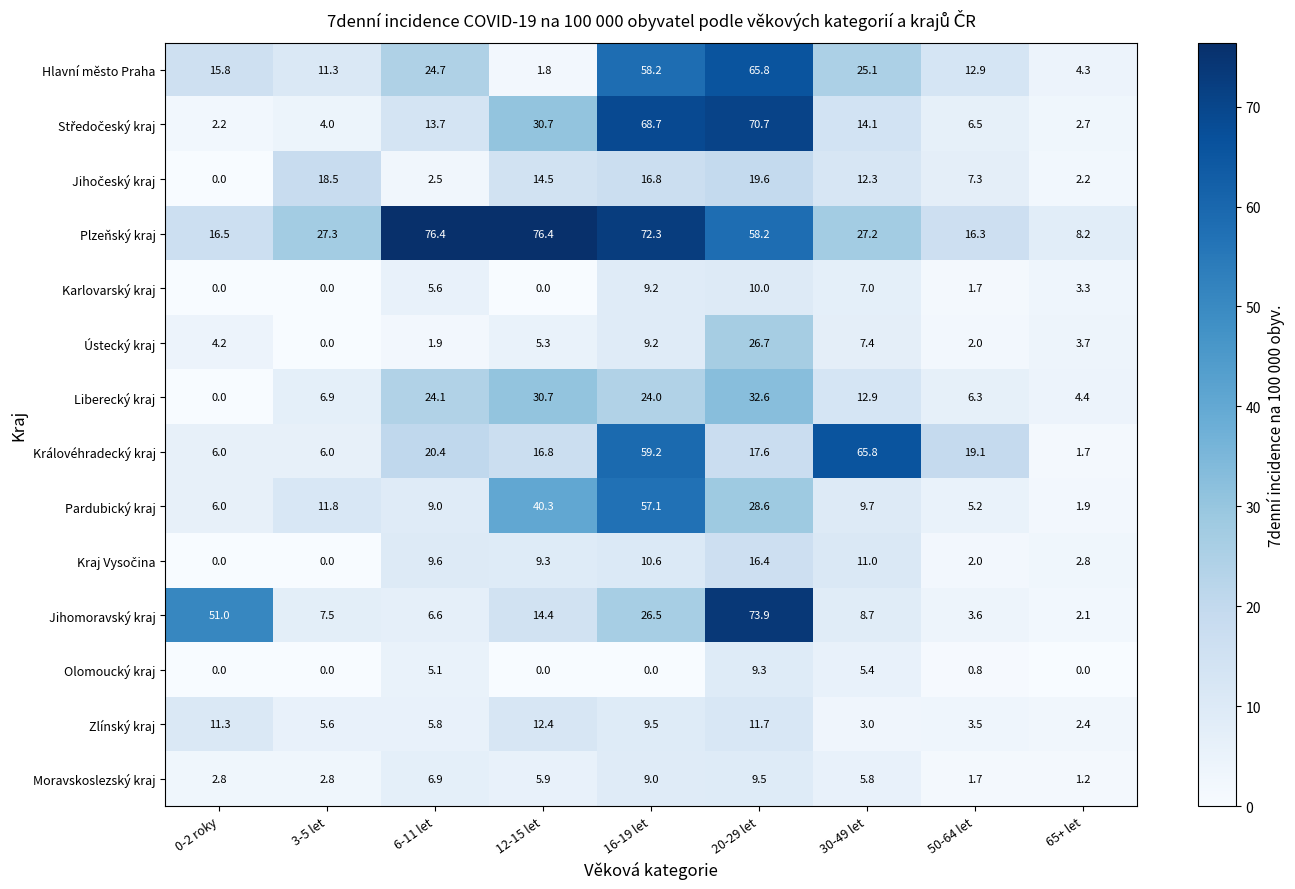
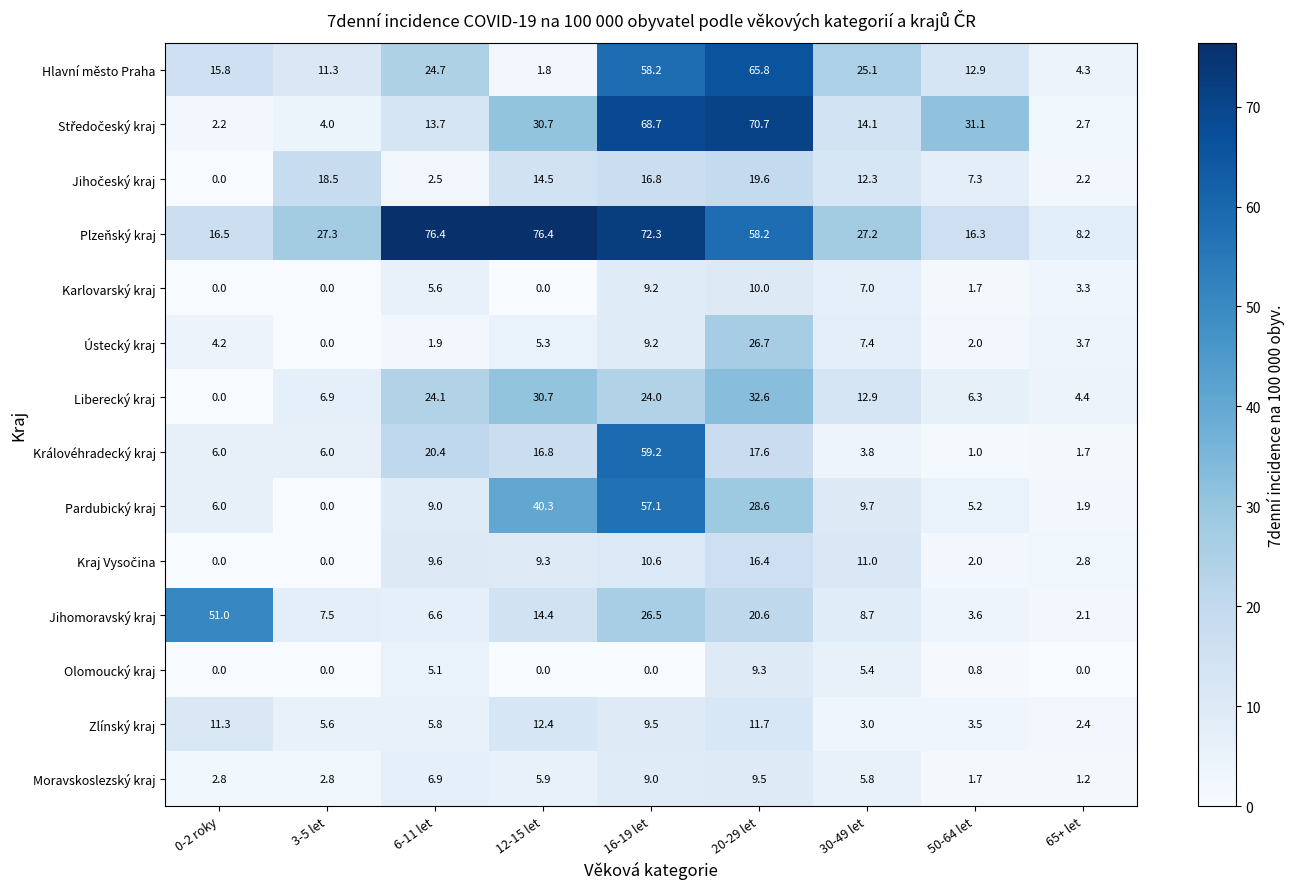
  {
    "Hlavní město Praha": {
      "0-2 roky": 15.8,
      "3-5 let": 11.3,
      "6-11 let": 24.7,
      "12-15 let": 1.8,
      "16-19 let": 58.2,
      "20-29 let": 65.8,
      "30-49 let": 25.1,
      "50-64 let": 12.9,
      "65+ let": 4.3
    },
    "Středočeský kraj": {
      "0-2 roky": 2.2,
      "3-5 let": 4.0,
      "6-11 let": 13.7,
      "12-15 let": 30.7,
      "16-19 let": 68.7,
      "20-29 let": 70.7,
      "30-49 let": 14.1,
-     "50-64 let": 6.5,
+     "50-64 let": 31.1,
      "65+ let": 2.7
    },
    "Jihočeský kraj": {
      "0-2 roky": 0.0,
      "3-5 let": 18.5,
      "6-11 let": 2.5,
      "12-15 let": 14.5,
      "16-19 let": 16.8,
      "20-29 let": 19.6,
      "30-49 let": 12.3,
      "50-64 let": 7.3,
      "65+ let": 2.2
    },
    "Plzeňský kraj": {
      "0-2 roky": 16.5,
      "3-5 let": 27.3,
      "6-11 let": 76.4,
      "12-15 let": 76.4,
      "16-19 let": 72.3,
      "20-29 let": 58.2,
      "30-49 let": 27.2,
      "50-64 let": 16.3,
      "65+ let": 8.2
    },
    "Karlovarský kraj": {
      "0-2 roky": 0.0,
      "3-5 let": 0.0,
      "6-11 let": 5.6,
      "12-15 let": 0.0,
      "16-19 let": 9.2,
      "20-29 let": 10.0,
      "30-49 let": 7.0,
      "50-64 let": 1.7,
      "65+ let": 3.3
    },
    "Ústecký kraj": {
      "0-2 roky": 4.2,
      "3-5 let": 0.0,
      "6-11 let": 1.9,
      "12-15 let": 5.3,
      "16-19 let": 9.2,
      "20-29 let": 26.7,
      "30-49 let": 7.4,
      "50-64 let": 2.0,
      "65+ let": 3.7
    },
    "Liberecký kraj": {
      "0-2 roky": 0.0,
      "3-5 let": 6.9,
      "6-11 let": 24.1,
      "12-15 let": 30.7,
      "16-19 let": 24.0,
      "20-29 let": 32.6,
      "30-49 let": 12.9,
      "50-64 let": 6.3,
      "65+ let": 4.4
    },
    "Královéhradecký kraj": {
      "0-2 roky": 6.0,
      "3-5 let": 6.0,
      "6-11 let": 20.4,
      "12-15 let": 16.8,
      "16-19 let": 59.2,
      "20-29 let": 17.6,
-     "30-49 let": 65.8,
-     "50-64 let": 19.1,
+     "30-49 let": 3.8,
+     "50-64 let": 1.0,
      "65+ let": 1.7
    },
    "Pardubický kraj": {
      "0-2 roky": 6.0,
-     "3-5 let": 11.8,
+     "3-5 let": 0.0,
      "6-11 let": 9.0,
      "12-15 let": 40.3,
      "16-19 let": 57.1,
      "20-29 let": 28.6,
      "30-49 let": 9.7,
      "50-64 let": 5.2,
      "65+ let": 1.9
    },
    "Kraj Vysočina": {
      "0-2 roky": 0.0,
      "3-5 let": 0.0,
      "6-11 let": 9.6,
      "12-15 let": 9.3,
      "16-19 let": 10.6,
      "20-29 let": 16.4,
      "30-49 let": 11.0,
      "50-64 let": 2.0,
      "65+ let": 2.8
    },
    "Jihomoravský kraj": {
      "0-2 roky": 51.0,
      "3-5 let": 7.5,
      "6-11 let": 6.6,
      "12-15 let": 14.4,
      "16-19 let": 26.5,
-     "20-29 let": 73.9,
+     "20-29 let": 20.6,
      "30-49 let": 8.7,
      "50-64 let": 3.6,
      "65+ let": 2.1
    },
    "Olomoucký kraj": {
      "0-2 roky": 0.0,
      "3-5 let": 0.0,
      "6-11 let": 5.1,
      "12-15 let": 0.0,
      "16-19 let": 0.0,
      "20-29 let": 9.3,
      "30-49 let": 5.4,
      "50-64 let": 0.8,
      "65+ let": 0.0
    },
    "Zlínský kraj": {
      "0-2 roky": 11.3,
      "3-5 let": 5.6,
      "6-11 let": 5.8,
      "12-15 let": 12.4,
      "16-19 let": 9.5,
      "20-29 let": 11.7,
      "30-49 let": 3.0,
      "50-64 let": 3.5,
      "65+ let": 2.4
    },
    "Moravskoslezský kraj": {
      "0-2 roky": 2.8,
      "3-5 let": 2.8,
      "6-11 let": 6.9,
      "12-15 let": 5.9,
      "16-19 let": 9.0,
      "20-29 let": 9.5,
      "30-49 let": 5.8,
      "50-64 let": 1.7,
      "65+ let": 1.2
    }
  }
